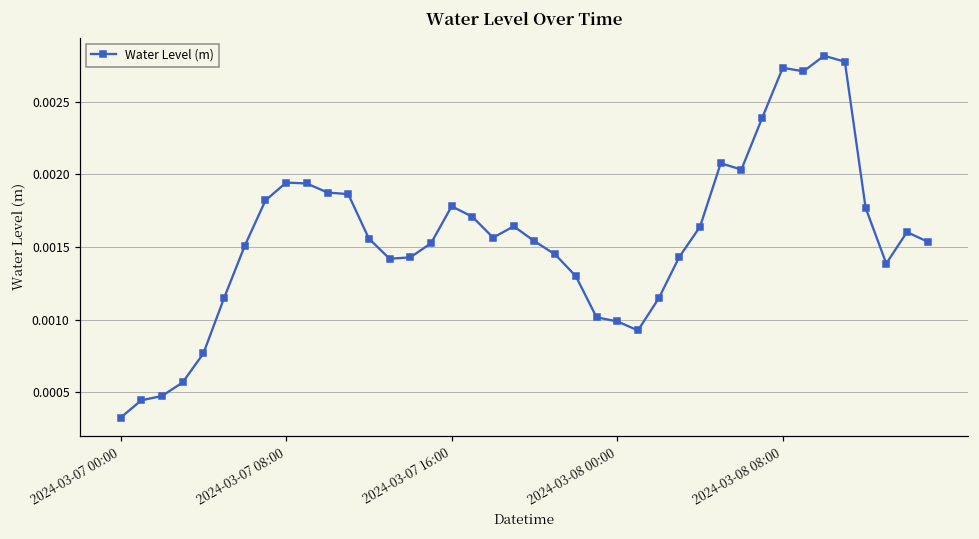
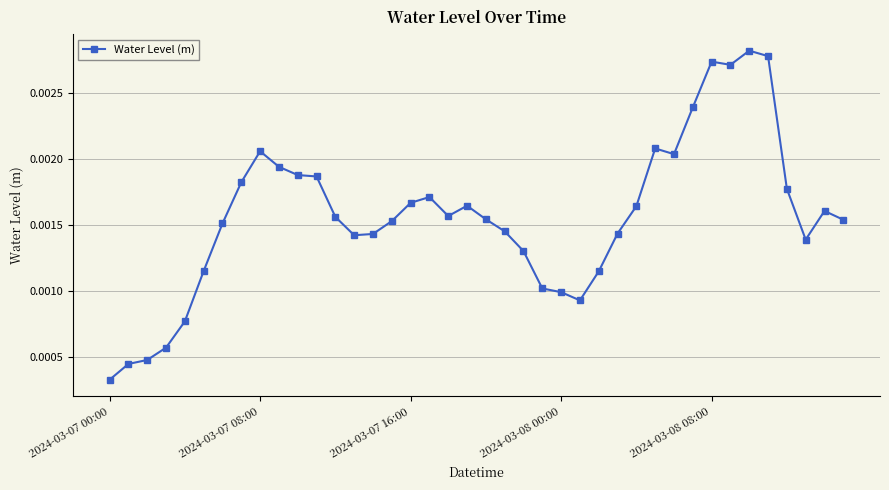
  {
    "2024-03-07 00:00": 0.00033,
-   "2024-03-07 08:00": 0.00194,
-   "2024-03-07 16:00": 0.00178,
+   "2024-03-07 08:00": 0.00206,
+   "2024-03-07 16:00": 0.00167,
    "2024-03-08 00:00": 0.00099,
    "2024-03-08 08:00": 0.00273
  }
